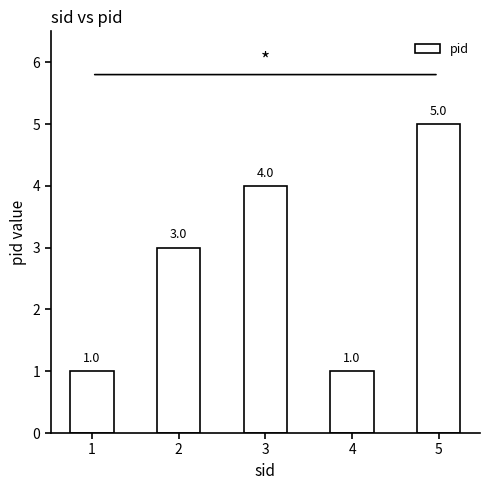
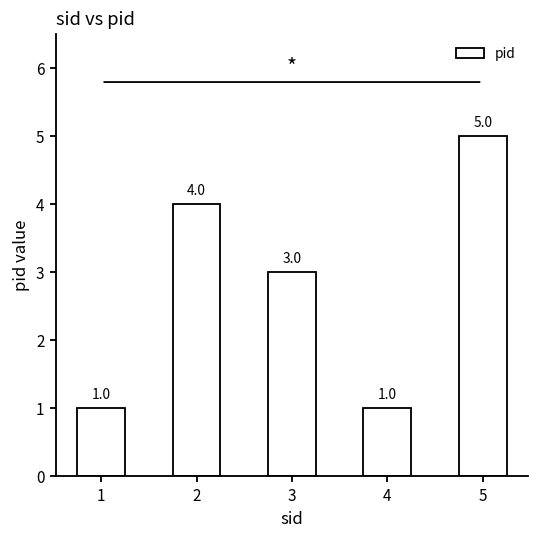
  {
    "1": 1.0,
-   "2": 3.0,
-   "3": 4.0,
+   "2": 4.0,
+   "3": 3.0,
    "4": 1.0,
    "5": 5.0
  }
